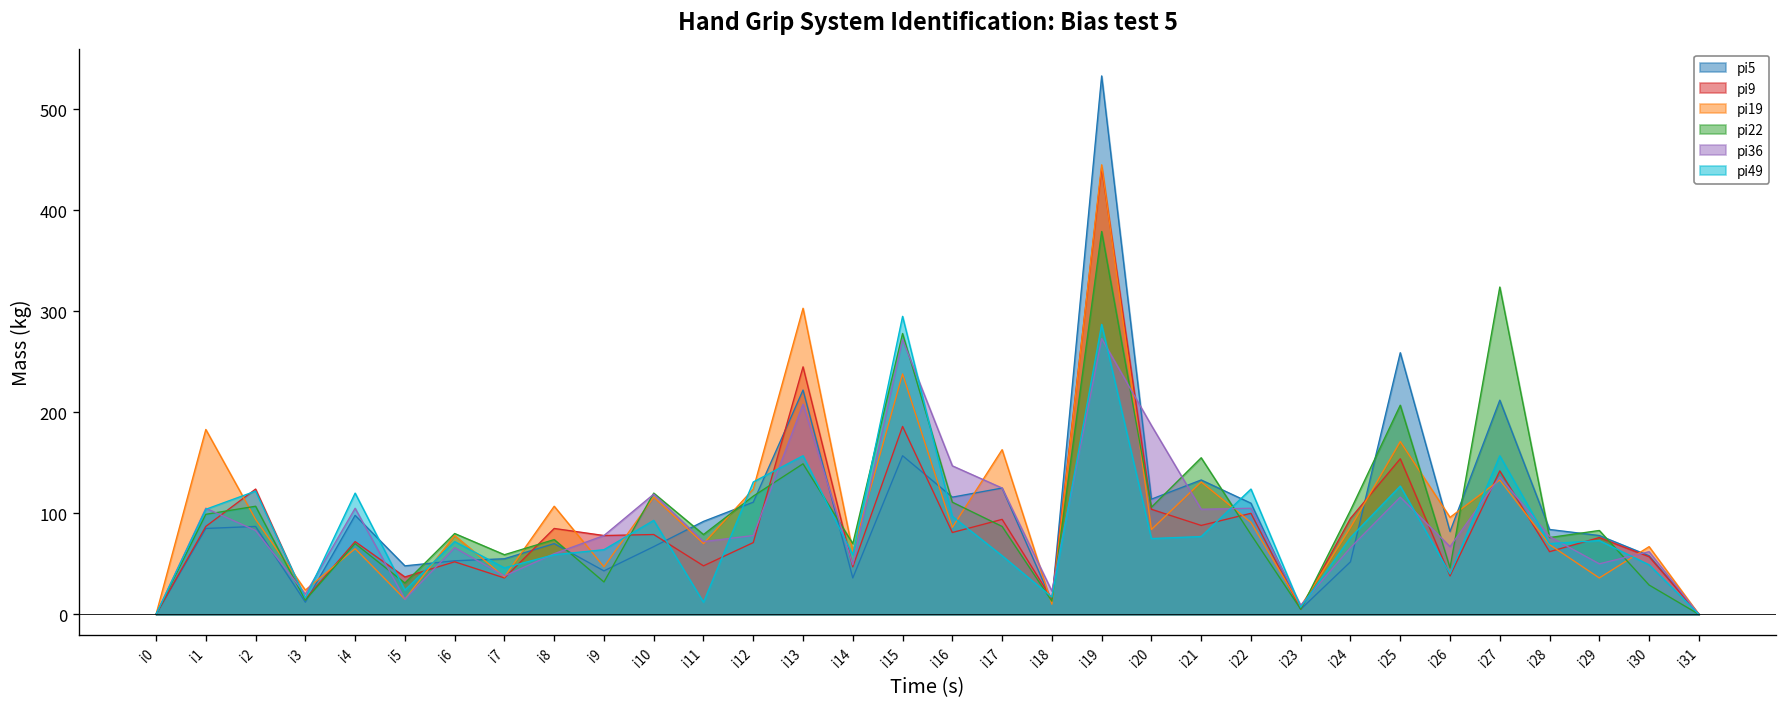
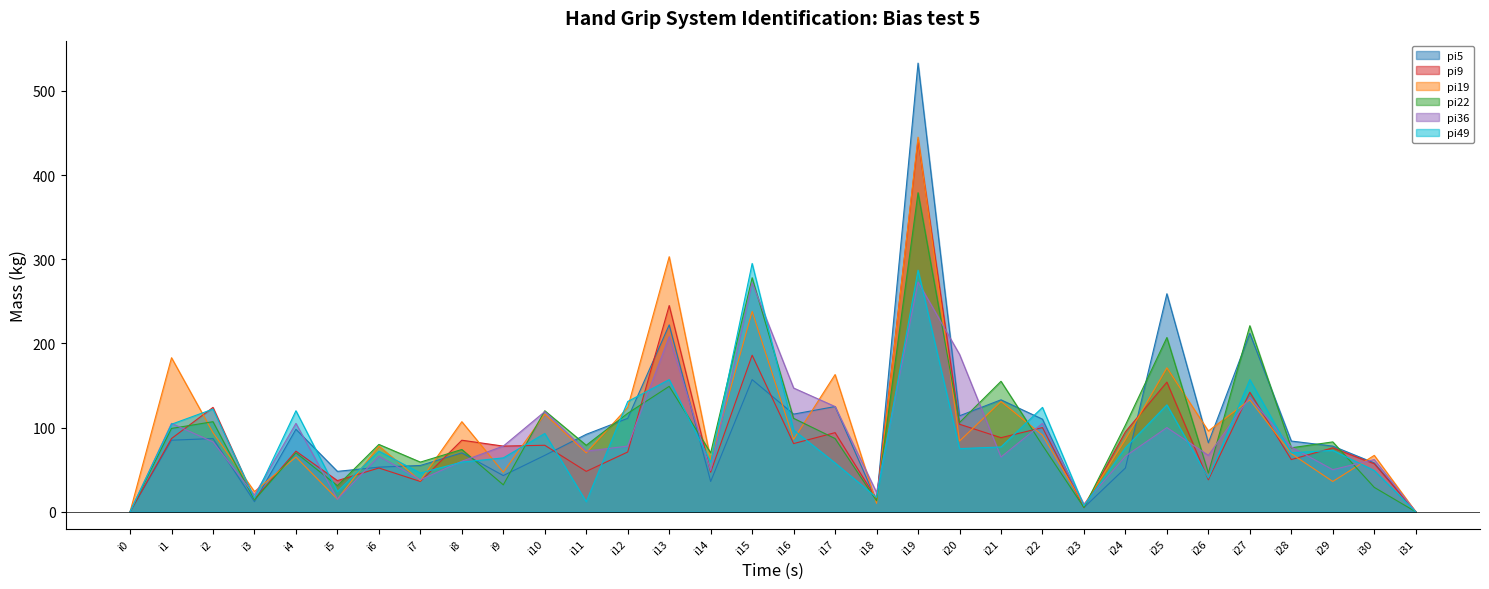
  {
    "pi5": {
      "i2": 90,
      "i4": 100,
      "i5": 50,
      "i7": 60,
      "i8": 70,
      "i9": 40,
      "i10": 70,
      "i11": 90,
      "i12": 110,
      "i13": 220,
      "i14": 40,
      "i15": 160,
      "i16": 120,
      "i19": 530,
      "i20": 110,
      "i22": 110,
      "i24": 50,
      "i25": 260,
      "i26": 80,
      "i27": 210,
      "i28": 80
    },
    "pi9": {
      "i5": 40,
      "i8": 90,
      "i10": 80,
      "i11": 50,
      "i12": 70,
      "i13": 250,
      "i15": 190,
      "i16": 80,
      "i17": 90,
      "i21": 90,
      "i22": 100,
      "i24": 100,
      "i25": 150,
      "i27": 140,
      "i28": 60
    },
    "pi19": {
      "i1": 180,
      "i2": 90,
      "i3": 20,
      "i4": 70,
      "i8": 110,
      "i9": 50,
      "i12": 120,
      "i13": 300,
      "i15": 240,
      "i16": 90,
      "i17": 160,
      "i20": 80,
      "i22": 90,
      "i24": 90,
      "i25": 170,
      "i26": 100,
      "i29": 40,
      "i30": 70
    },
    "pi22": {
      "i1": 100,
      "i2": 110,
      "i5": 30,
      "i7": 60,
      "i8": 70,
      "i9": 30,
      "i11": 80,
      "i12": 120,
      "i13": 150,
      "i14": 70,
      "i15": 280,
      "i16": 110,
      "i17": 90,
      "i19": 380,
      "i21": 160,
      "i22": 80,
      "i24": 100,
      "i25": 210,
      "i26": 50,
-     "i27": 320,
+     "i27": 220,
      "i29": 80,
      "i30": 30
    },
    "pi36": {
      "i2": 80,
      "i3": 20,
      "i4": 110,
      "i6": 70,
      "i12": 80,
      "i13": 210,
      "i15": 270,
      "i16": 150,
      "i18": 20,
      "i19": 270,
      "i20": 190,
-     "i21": 100,
+     "i21": 70,
      "i22": 110,
      "i24": 70,
-     "i25": 120,
+     "i25": 100,
      "i26": 70,
      "i29": 50,
      "i30": 60
    },
    "pi49": {
      "i4": 120,
      "i5": 20,
      "i6": 70,
      "i7": 50,
      "i9": 60,
      "i10": 90,
      "i11": 10,
      "i12": 130,
      "i13": 160,
      "i15": 300,
      "i16": 100,
      "i17": 60,
      "i19": 290,
      "i20": 80,
      "i21": 80,
      "i22": 120,
      "i24": 80,
      "i25": 130,
      "i27": 160,
      "i30": 50
    }
  }
